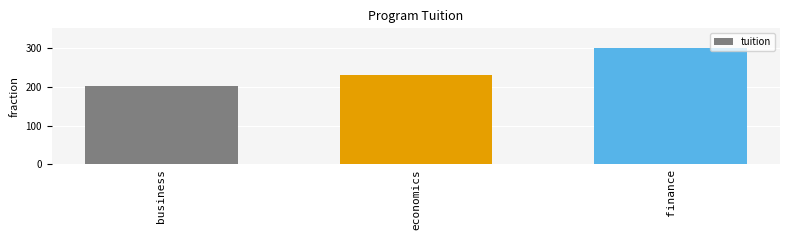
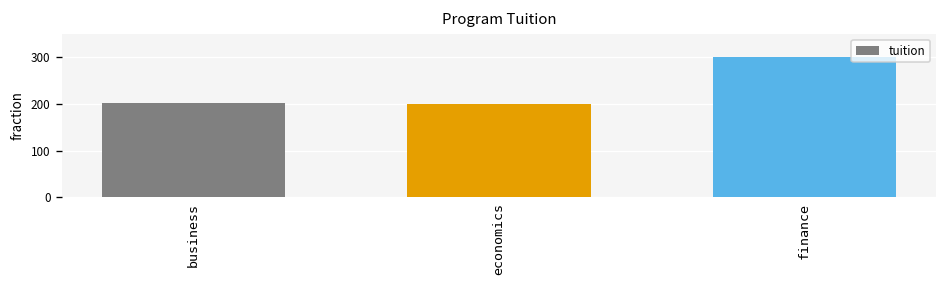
  {
    "business": 200,
-   "economics": 230,
+   "economics": 200,
    "finance": 300
  }
